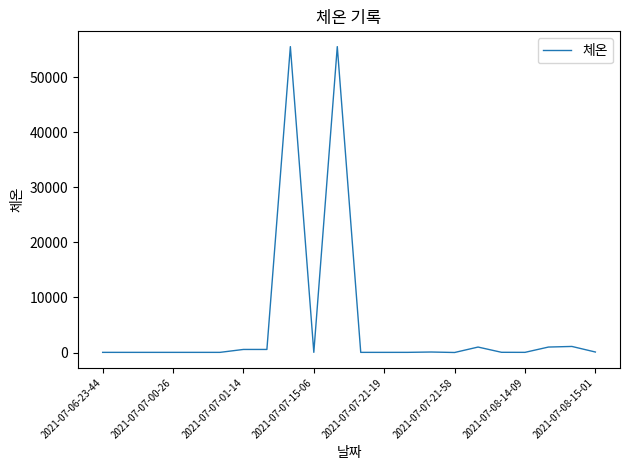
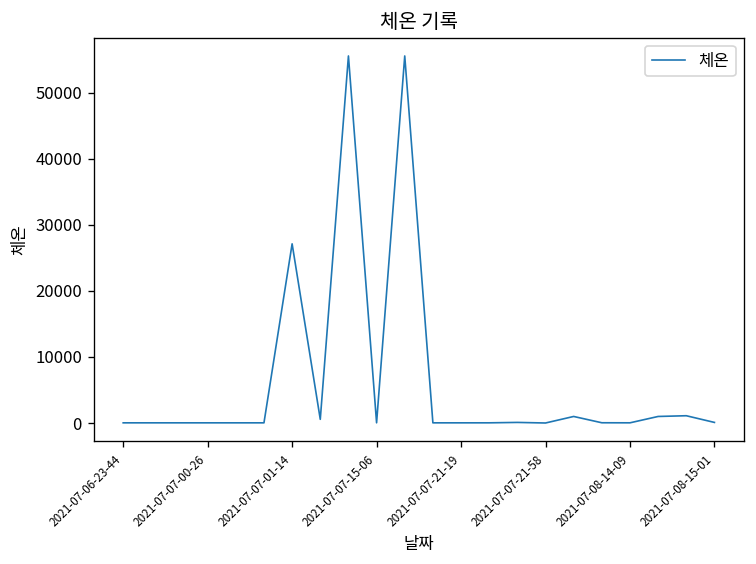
  {
    "2021-07-06-23-44": 0,
-   "2021-07-07-01-14": 1000,
+   "2021-07-07-01-14": 27000,
    "2021-07-07-15-06": 0,
    "2021-07-07-21-19": 0,
    "2021-07-07-21-58": 0,
    "2021-07-08-14-09": 0,
    "2021-07-08-15-01": 0
  }
